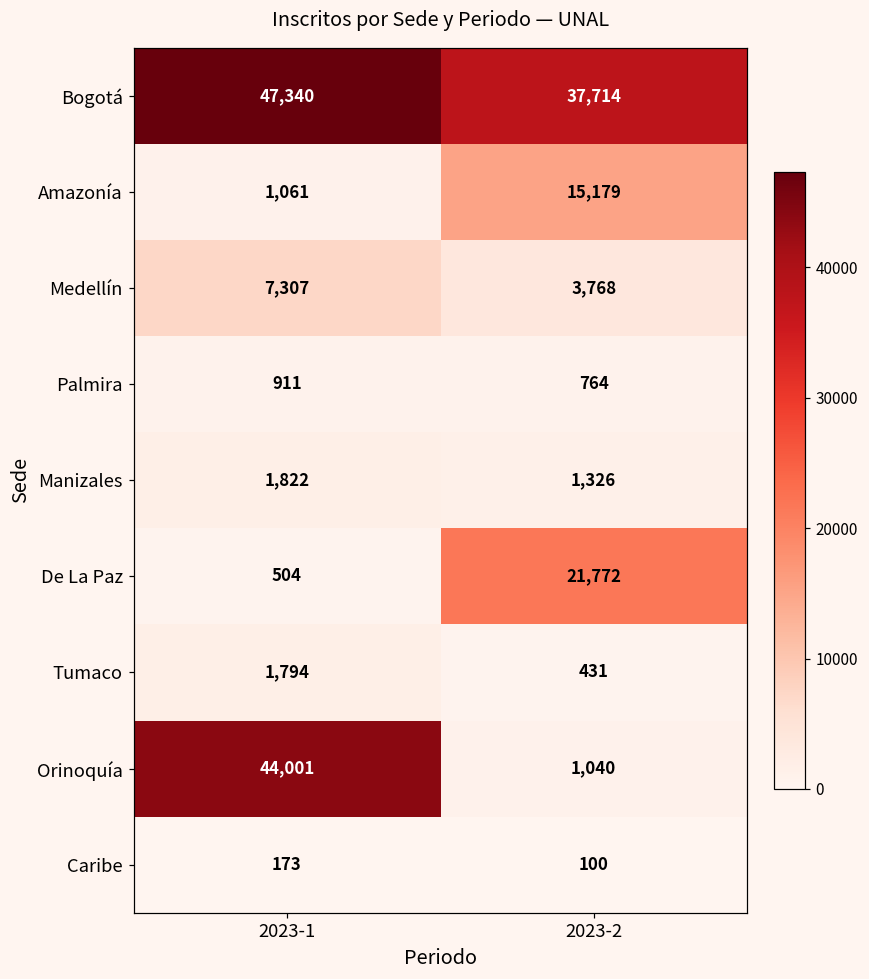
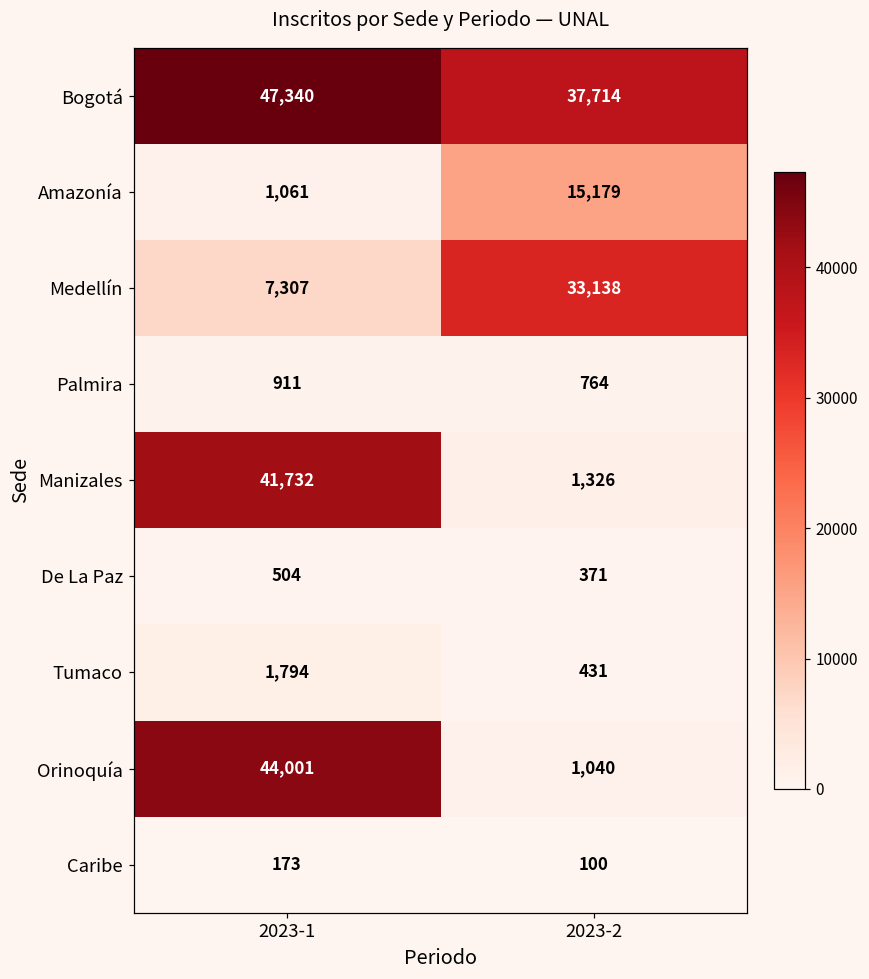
  {
    "Bogotá": {
      "2023-1": "47,340",
      "2023-2": "37,714"
    },
    "Amazonía": {
      "2023-1": "1,061",
      "2023-2": "15,179"
    },
    "Medellín": {
      "2023-1": "7,307",
-     "2023-2": "3,768"
+     "2023-2": "33,138"
    },
    "Palmira": {
      "2023-1": "911",
      "2023-2": "764"
    },
    "Manizales": {
-     "2023-1": "1,822",
+     "2023-1": "41,732",
      "2023-2": "1,326"
    },
    "De La Paz": {
      "2023-1": "504",
-     "2023-2": "21,772"
+     "2023-2": "371"
    },
    "Tumaco": {
      "2023-1": "1,794",
      "2023-2": "431"
    },
    "Orinoquía": {
      "2023-1": "44,001",
      "2023-2": "1,040"
    },
    "Caribe": {
      "2023-1": "173",
      "2023-2": "100"
    }
  }
